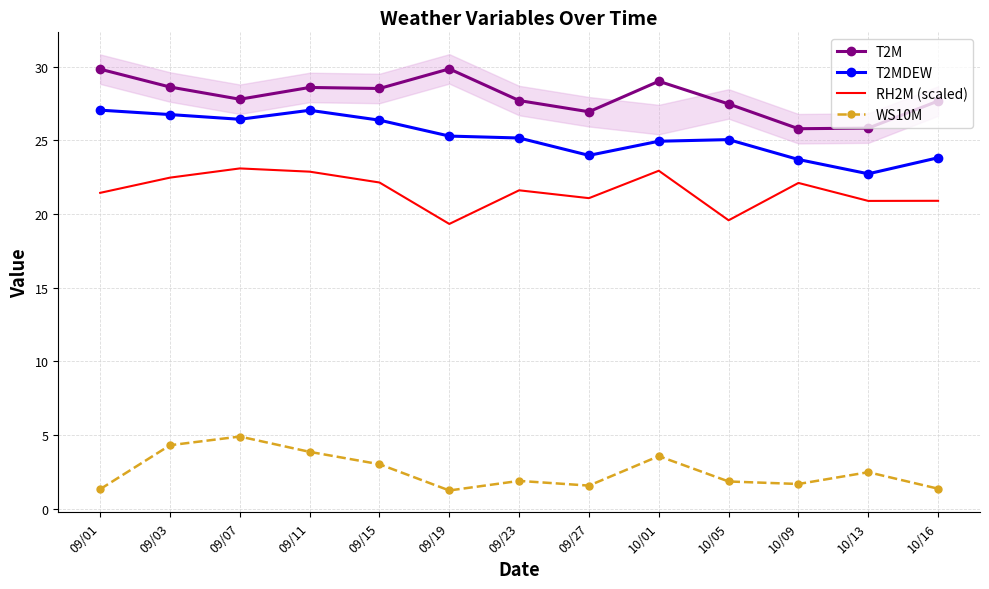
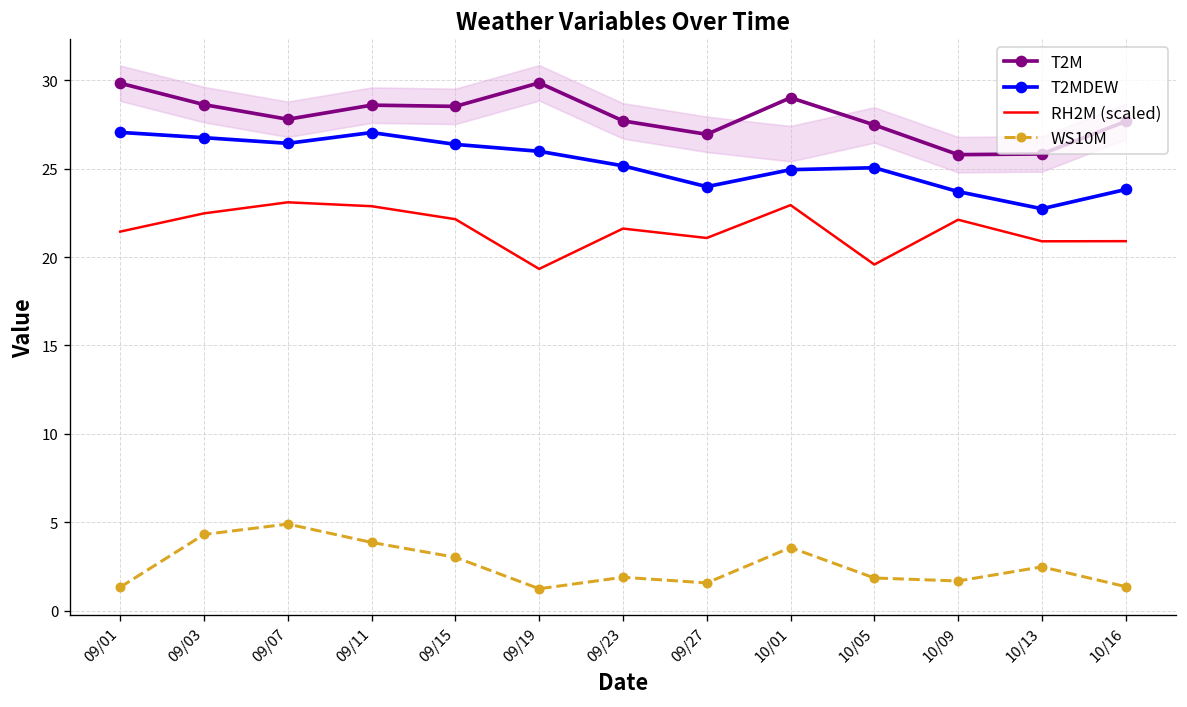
  {
    "T2M": {
      "09/01": 29.8,
      "09/03": 28.6,
      "09/07": 27.8,
      "09/11": 28.6,
      "09/15": 28.5,
      "09/19": 29.9,
      "09/23": 27.7,
      "09/27": 26.9,
      "10/01": 29.0,
      "10/05": 27.5,
      "10/09": 25.8,
      "10/13": 25.8
    },
    "T2MDEW": {
      "09/01": 27.1,
      "09/03": 26.8,
      "09/07": 26.4,
      "09/11": 27.0,
      "09/15": 26.4,
-     "09/19": 25.3,
+     "09/19": 26.0,
      "09/23": 25.2,
      "09/27": 24.0,
      "10/01": 24.9,
      "10/05": 25.1,
      "10/09": 23.7,
      "10/13": 22.7,
      "10/16": 23.8
    },
    "RH2M (scaled)": {
      "09/01": 21.4,
      "09/03": 22.5,
      "09/07": 23.1,
      "09/11": 22.9,
      "09/15": 22.1,
      "09/19": 19.3,
      "09/23": 21.6,
      "09/27": 21.1,
      "10/01": 22.9,
      "10/05": 19.6,
      "10/09": 22.1,
      "10/13": 20.9,
      "10/16": 20.9
    },
    "WS10M": {
      "09/01": 1.3,
      "09/03": 4.3,
      "09/07": 4.9,
      "09/11": 3.9,
      "09/15": 3.0,
      "09/19": 1.2,
      "09/23": 1.9,
      "09/27": 1.6,
      "10/01": 3.6,
      "10/05": 1.9,
      "10/09": 1.7,
      "10/13": 2.5,
      "10/16": 1.4
    }
  }
